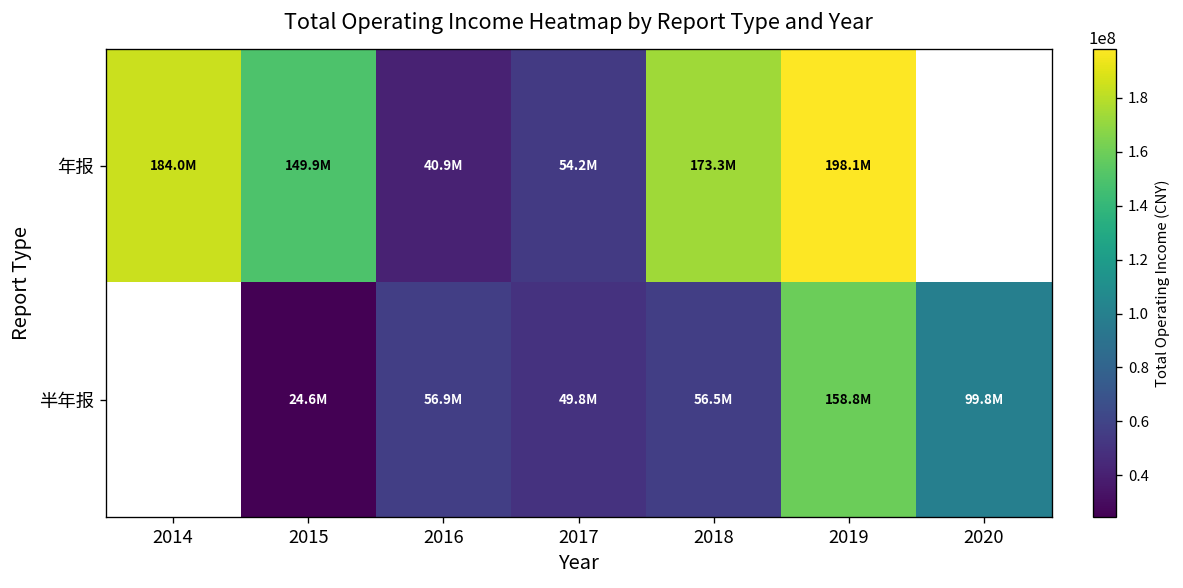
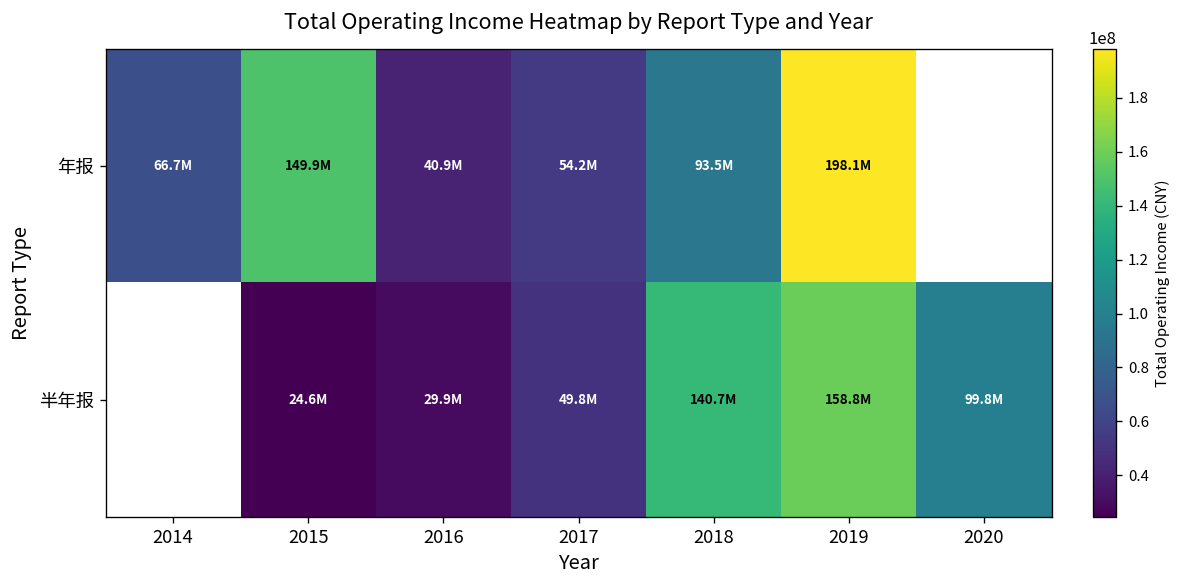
  {
    "年报": {
-     "2014": "184.0M",
+     "2014": "66.7M",
      "2015": "149.9M",
      "2016": "40.9M",
      "2017": "54.2M",
-     "2018": "173.3M",
+     "2018": "93.5M",
      "2019": "198.1M"
    },
    "半年报": {
      "2015": "24.6M",
-     "2016": "56.9M",
+     "2016": "29.9M",
      "2017": "49.8M",
-     "2018": "56.5M",
+     "2018": "140.7M",
      "2019": "158.8M",
      "2020": "99.8M"
    }
  }
